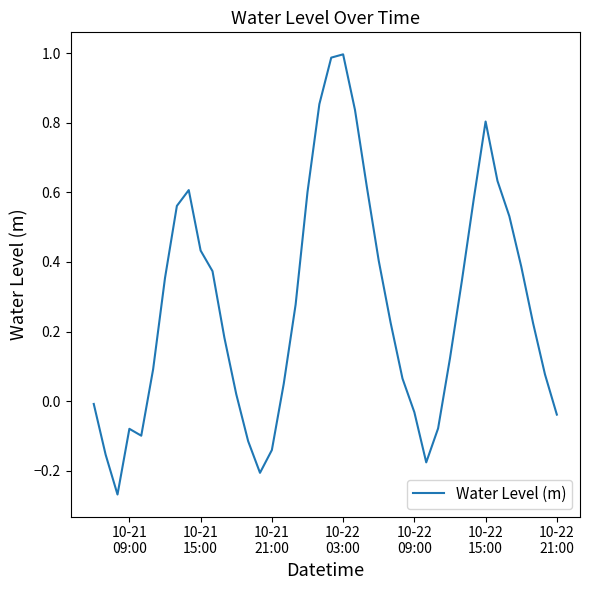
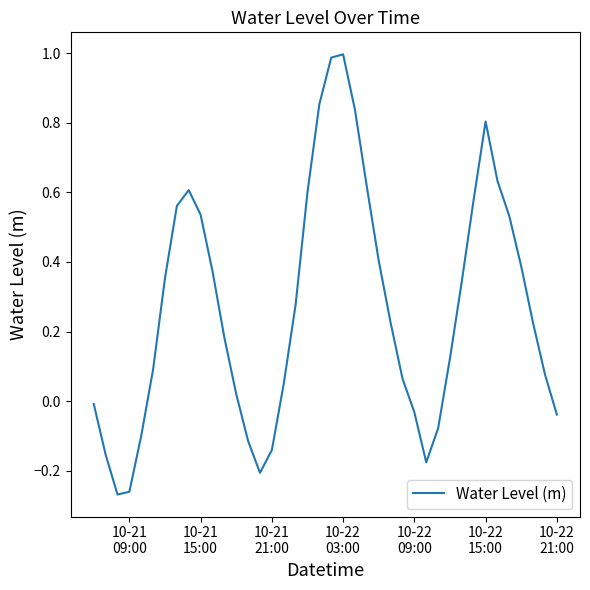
  {
-   "10-21 09:00": -0.08,
-   "10-21 15:00": 0.43,
+   "10-21 09:00": -0.26,
+   "10-21 15:00": 0.54,
    "10-21 21:00": -0.14,
    "10-22 03:00": 1.00,
    "10-22 09:00": -0.03,
    "10-22 15:00": 0.80,
    "10-22 21:00": -0.04
  }
